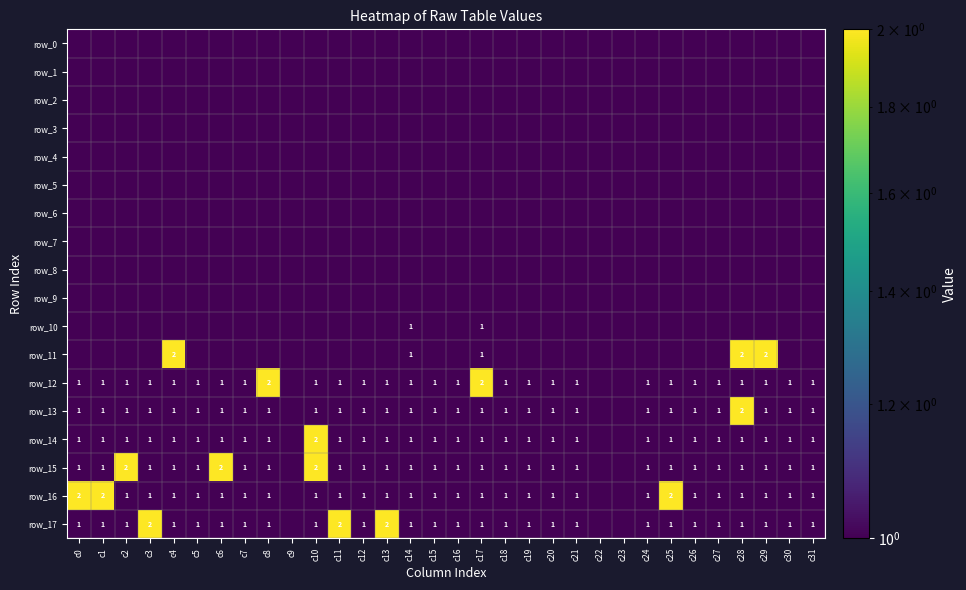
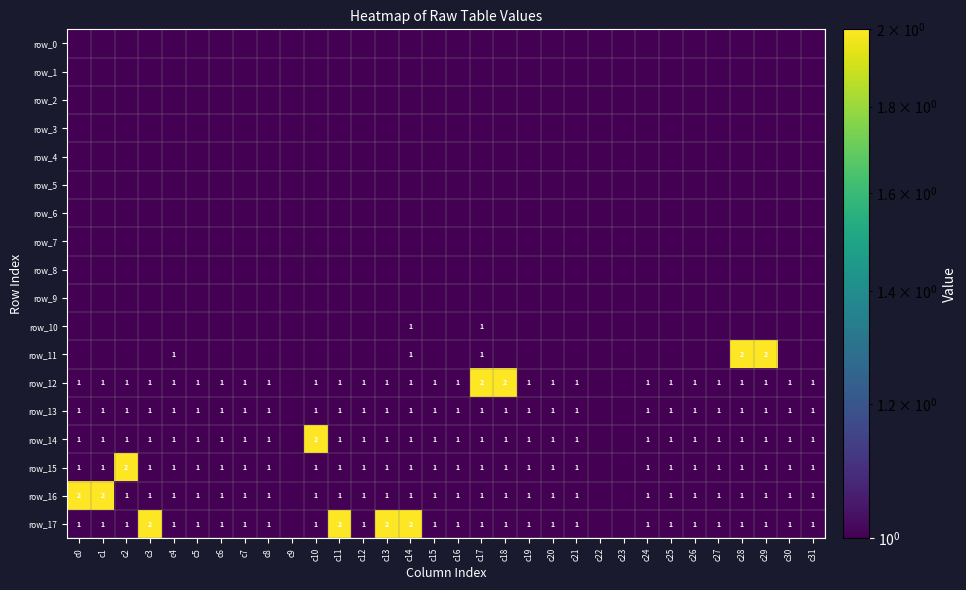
  {
    "row_10": {
      "c14": 1,
      "c17": 1
    },
    "row_11": {
-     "c4": 2,
+     "c4": 1,
      "c14": 1,
      "c17": 1,
      "c28": 2,
      "c29": 2
    },
    "row_12": {
      "c0": 1,
      "c1": 1,
      "c2": 1,
      "c3": 1,
      "c4": 1,
      "c5": 1,
      "c6": 1,
      "c7": 1,
-     "c8": 2,
+     "c8": 1,
      "c10": 1,
      "c11": 1,
      "c12": 1,
      "c13": 1,
      "c14": 1,
      "c15": 1,
      "c16": 1,
      "c17": 2,
-     "c18": 1,
+     "c18": 2,
      "c19": 1,
      "c20": 1,
      "c21": 1,
      "c24": 1,
      "c25": 1,
      "c26": 1,
      "c27": 1,
      "c28": 1,
      "c29": 1,
      "c30": 1,
      "c31": 1
    },
    "row_13": {
      "c0": 1,
      "c1": 1,
      "c2": 1,
      "c3": 1,
      "c4": 1,
      "c5": 1,
      "c6": 1,
      "c7": 1,
      "c8": 1,
      "c10": 1,
      "c11": 1,
      "c12": 1,
      "c13": 1,
      "c14": 1,
      "c15": 1,
      "c16": 1,
      "c17": 1,
      "c18": 1,
      "c19": 1,
      "c20": 1,
      "c21": 1,
      "c24": 1,
      "c25": 1,
      "c26": 1,
      "c27": 1,
-     "c28": 2,
+     "c28": 1,
      "c29": 1,
      "c30": 1,
      "c31": 1
    },
    "row_14": {
      "c0": 1,
      "c1": 1,
      "c2": 1,
      "c3": 1,
      "c4": 1,
      "c5": 1,
      "c6": 1,
      "c7": 1,
      "c8": 1,
      "c10": 2,
      "c11": 1,
      "c12": 1,
      "c13": 1,
      "c14": 1,
      "c15": 1,
      "c16": 1,
      "c17": 1,
      "c18": 1,
      "c19": 1,
      "c20": 1,
      "c21": 1,
      "c24": 1,
      "c25": 1,
      "c26": 1,
      "c27": 1,
      "c28": 1,
      "c29": 1,
      "c30": 1,
      "c31": 1
    },
    "row_15": {
      "c0": 1,
      "c1": 1,
      "c2": 2,
      "c3": 1,
      "c4": 1,
      "c5": 1,
-     "c6": 2,
+     "c6": 1,
      "c7": 1,
      "c8": 1,
-     "c10": 2,
+     "c10": 1,
      "c11": 1,
      "c12": 1,
      "c13": 1,
      "c14": 1,
      "c15": 1,
      "c16": 1,
      "c17": 1,
      "c18": 1,
      "c19": 1,
      "c20": 1,
      "c21": 1,
      "c24": 1,
      "c25": 1,
      "c26": 1,
      "c27": 1,
      "c28": 1,
      "c29": 1,
      "c30": 1,
      "c31": 1
    },
    "row_16": {
      "c0": 2,
      "c1": 2,
      "c2": 1,
      "c3": 1,
      "c4": 1,
      "c5": 1,
      "c6": 1,
      "c7": 1,
      "c8": 1,
      "c10": 1,
      "c11": 1,
      "c12": 1,
      "c13": 1,
      "c14": 1,
      "c15": 1,
      "c16": 1,
      "c17": 1,
      "c18": 1,
      "c19": 1,
      "c20": 1,
      "c21": 1,
      "c24": 1,
-     "c25": 2,
+     "c25": 1,
      "c26": 1,
      "c27": 1,
      "c28": 1,
      "c29": 1,
      "c30": 1,
      "c31": 1
    },
    "row_17": {
      "c0": 1,
      "c1": 1,
      "c2": 1,
      "c3": 2,
      "c4": 1,
      "c5": 1,
      "c6": 1,
      "c7": 1,
      "c8": 1,
      "c10": 1,
      "c11": 2,
      "c12": 1,
      "c13": 2,
-     "c14": 1,
+     "c14": 2,
      "c15": 1,
      "c16": 1,
      "c17": 1,
      "c18": 1,
      "c19": 1,
      "c20": 1,
      "c21": 1,
      "c24": 1,
      "c25": 1,
      "c26": 1,
      "c27": 1,
      "c28": 1,
      "c29": 1,
      "c30": 1,
      "c31": 1
    }
  }
